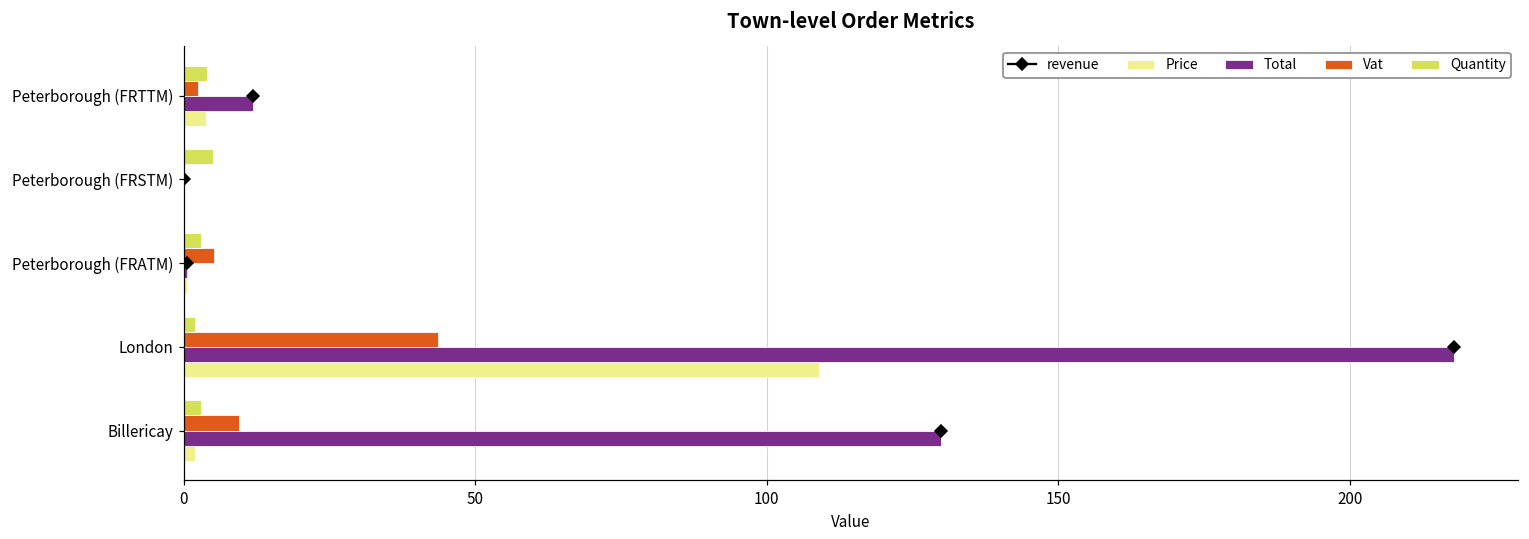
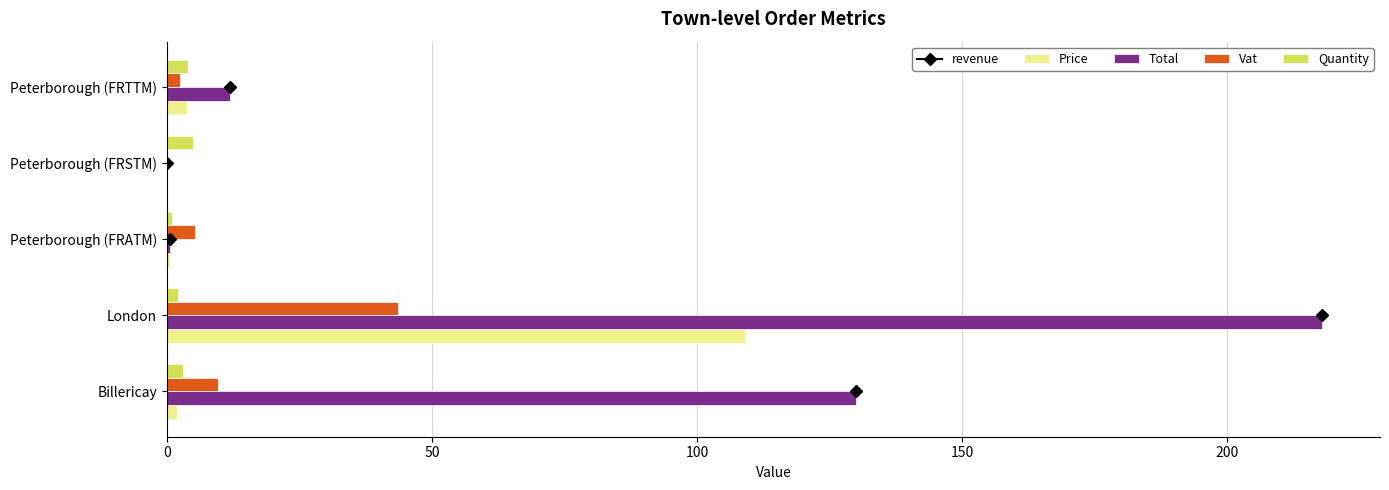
  {
    "Price": {
      "Peterborough (FRTTM)": 4,
      "Peterborough (FRSTM)": 0,
      "Peterborough (FRATM)": 1,
      "London": 109,
      "Billericay": 2
    },
    "Total": {
      "Peterborough (FRTTM)": 12,
      "Peterborough (FRSTM)": 0,
      "Peterborough (FRATM)": 1,
      "London": 218,
      "Billericay": 130
    },
    "Vat": {
      "Peterborough (FRTTM)": 2,
      "Peterborough (FRSTM)": 0,
      "Peterborough (FRATM)": 5,
      "London": 44,
      "Billericay": 10
    },
    "Quantity": {
      "Peterborough (FRTTM)": 4,
      "Peterborough (FRSTM)": 5,
-     "Peterborough (FRATM)": 3,
+     "Peterborough (FRATM)": 1,
      "London": 2,
      "Billericay": 3
    }
  }
